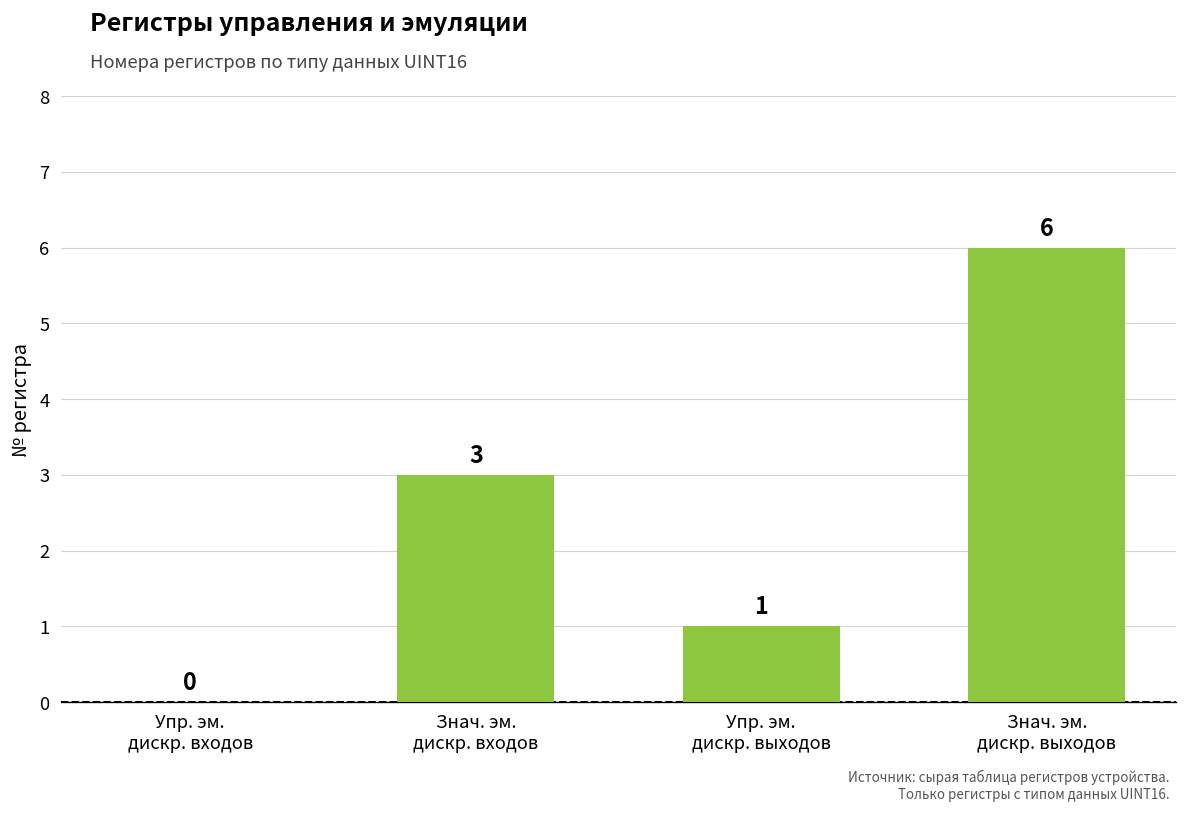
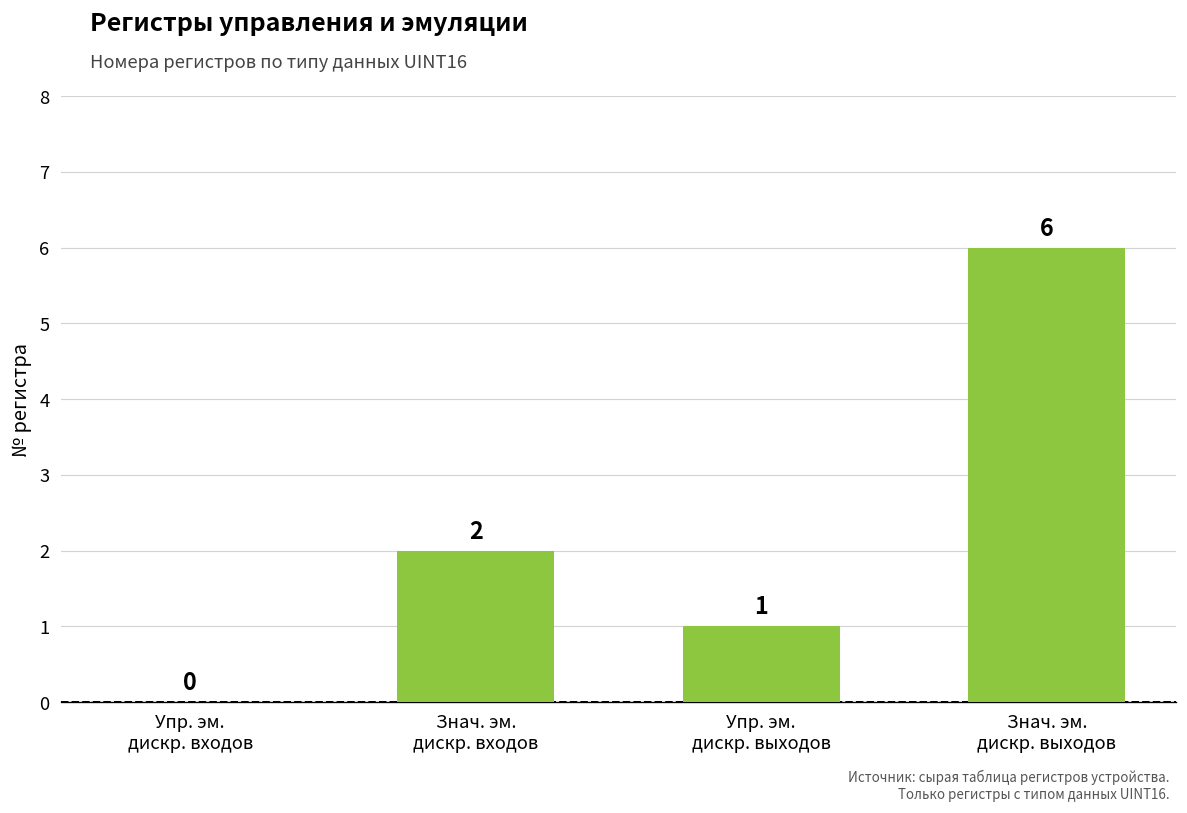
  {
    "Упр. эм. дискр. входов": 0,
-   "Знач. эм. дискр. входов": 3,
+   "Знач. эм. дискр. входов": 2,
    "Упр. эм. дискр. выходов": 1,
    "Знач. эм. дискр. выходов": 6
  }
